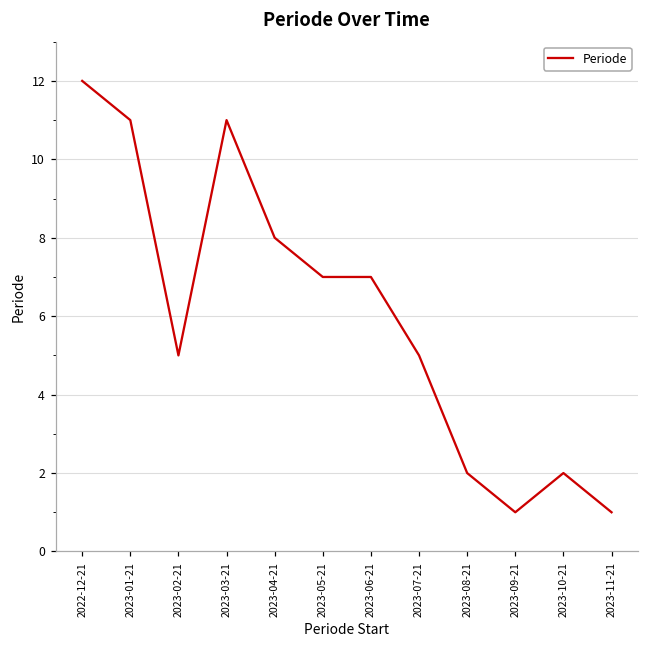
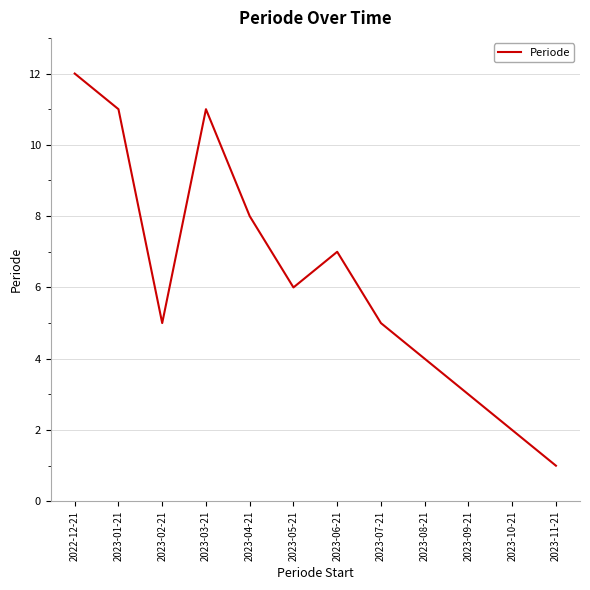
  {
    "2022-12-21": 12,
    "2023-01-21": 11,
    "2023-02-21": 5,
    "2023-03-21": 11,
    "2023-04-21": 8,
-   "2023-05-21": 7,
+   "2023-05-21": 6,
    "2023-06-21": 7,
    "2023-07-21": 5,
-   "2023-08-21": 2,
-   "2023-09-21": 1,
+   "2023-08-21": 4,
+   "2023-09-21": 3,
    "2023-10-21": 2,
    "2023-11-21": 1
  }
